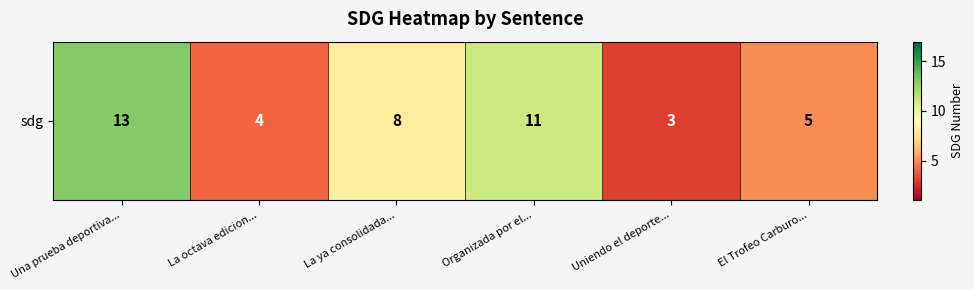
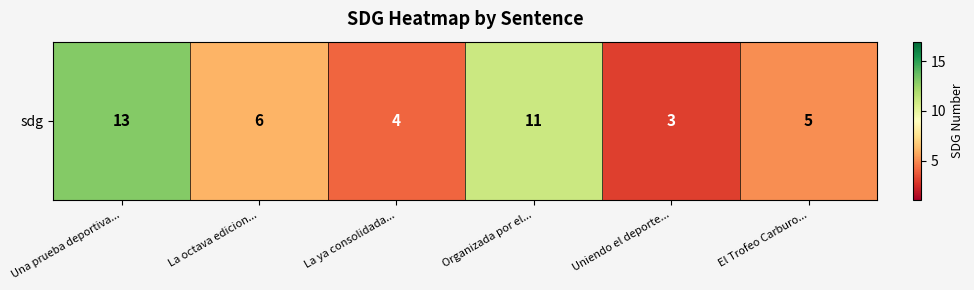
  {
    "sdg": {
      "Una prueba deportiva...": 13,
-     "La octava edicion...": 4,
-     "La ya consolidada...": 8,
+     "La octava edicion...": 6,
+     "La ya consolidada...": 4,
      "Organizada por el...": 11,
      "Uniendo el deporte...": 3,
      "El Trofeo Carburo...": 5
    }
  }
